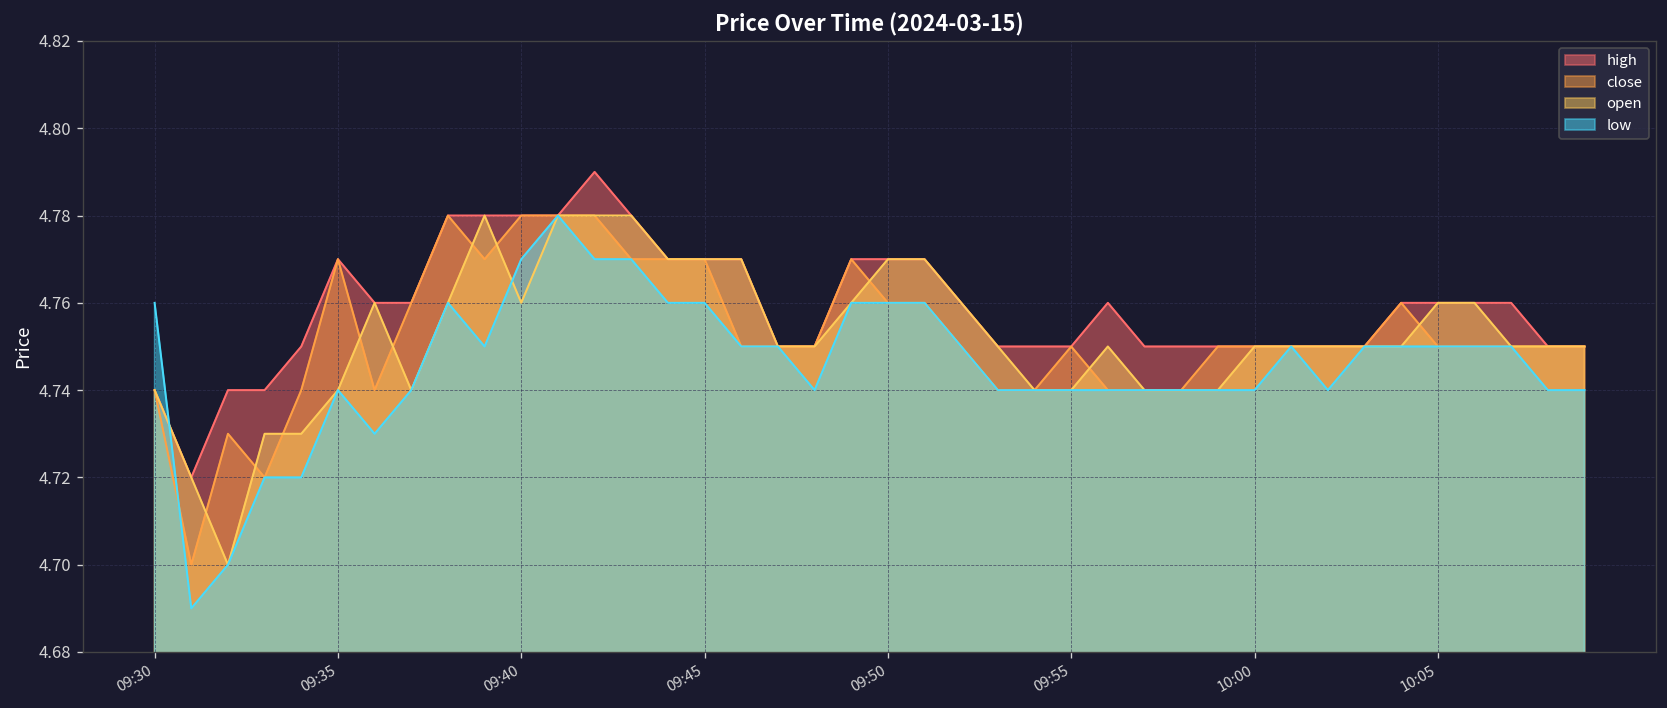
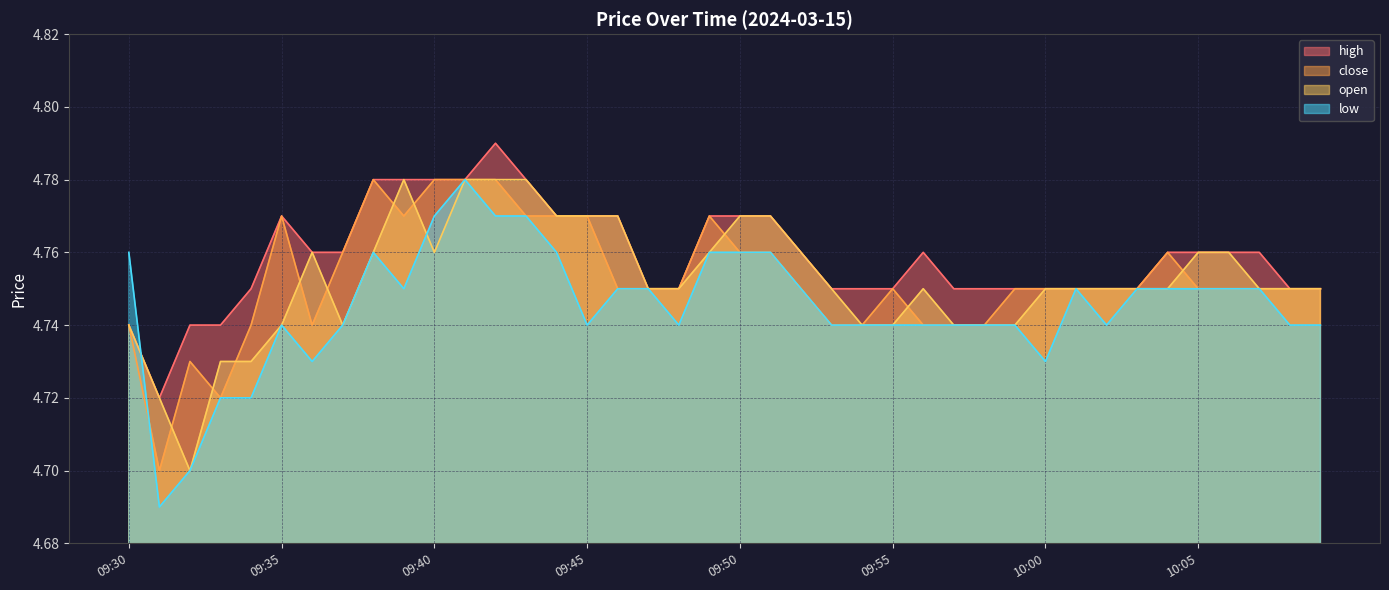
  {
    "low": {
      "09:30": 4.76,
      "09:40": 4.77,
-     "09:45": 4.76,
-     "10:00": 4.74
+     "09:45": 4.74,
+     "10:00": 4.73
    }
  }
